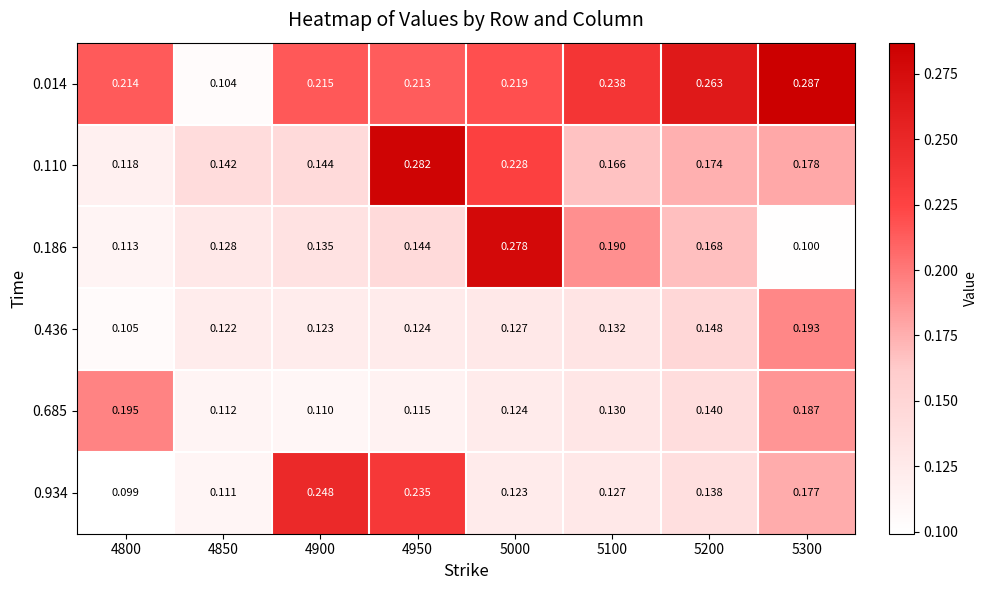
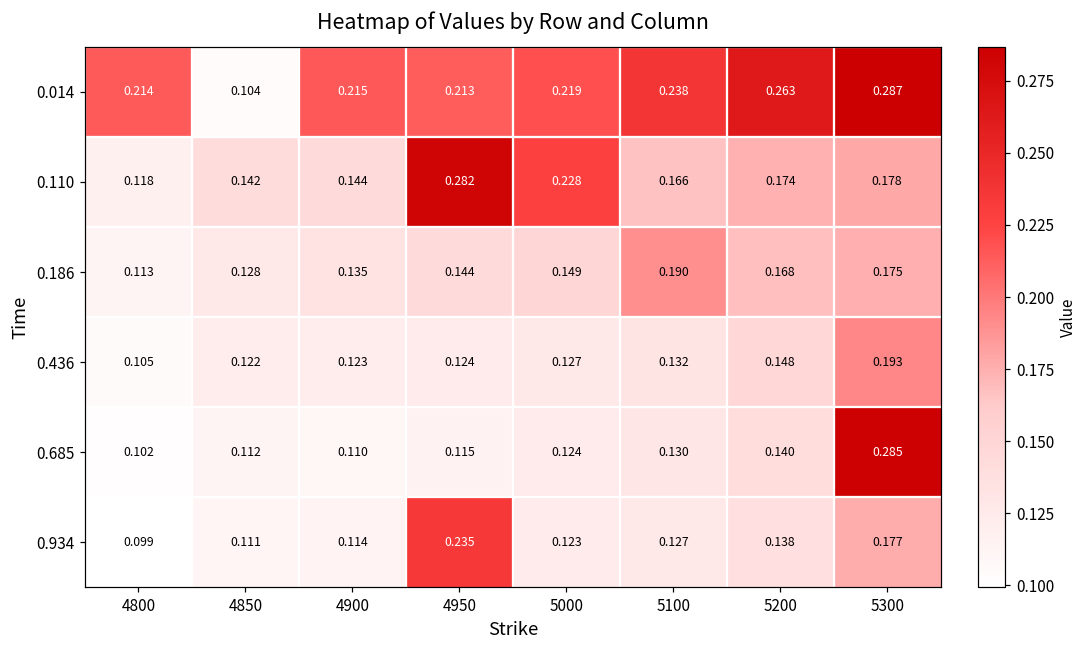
  {
    "0.014": {
      "4800": 0.214,
      "4850": 0.104,
      "4900": 0.215,
      "4950": 0.213,
      "5000": 0.219,
      "5100": 0.238,
      "5200": 0.263,
      "5300": 0.287
    },
    "0.110": {
      "4800": 0.118,
      "4850": 0.142,
      "4900": 0.144,
      "4950": 0.282,
      "5000": 0.228,
      "5100": 0.166,
      "5200": 0.174,
      "5300": 0.178
    },
    "0.186": {
      "4800": 0.113,
      "4850": 0.128,
      "4900": 0.135,
      "4950": 0.144,
-     "5000": 0.278,
+     "5000": 0.149,
      "5100": 0.190,
      "5200": 0.168,
-     "5300": 0.100
+     "5300": 0.175
    },
    "0.436": {
      "4800": 0.105,
      "4850": 0.122,
      "4900": 0.123,
      "4950": 0.124,
      "5000": 0.127,
      "5100": 0.132,
      "5200": 0.148,
      "5300": 0.193
    },
    "0.685": {
-     "4800": 0.195,
+     "4800": 0.102,
      "4850": 0.112,
      "4900": 0.110,
      "4950": 0.115,
      "5000": 0.124,
      "5100": 0.130,
      "5200": 0.140,
-     "5300": 0.187
+     "5300": 0.285
    },
    "0.934": {
      "4800": 0.099,
      "4850": 0.111,
-     "4900": 0.248,
+     "4900": 0.114,
      "4950": 0.235,
      "5000": 0.123,
      "5100": 0.127,
      "5200": 0.138,
      "5300": 0.177
    }
  }
